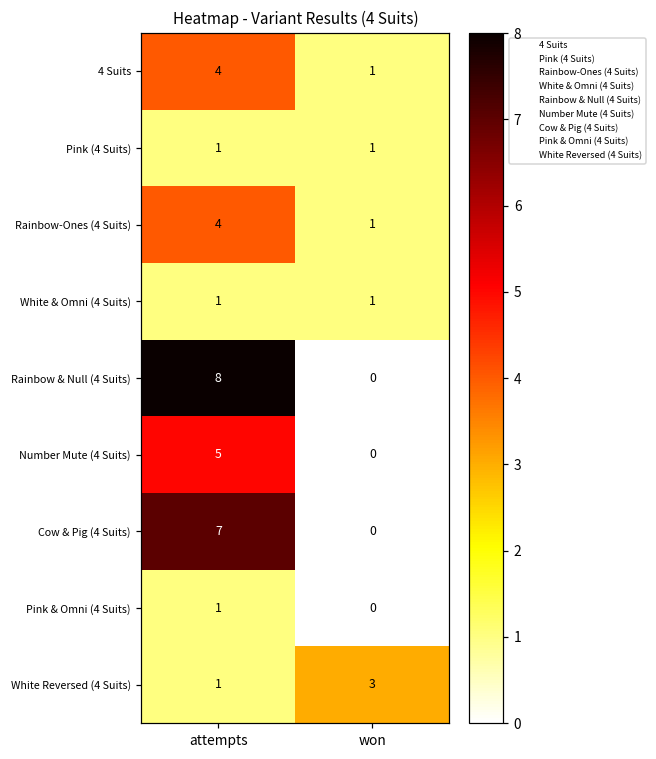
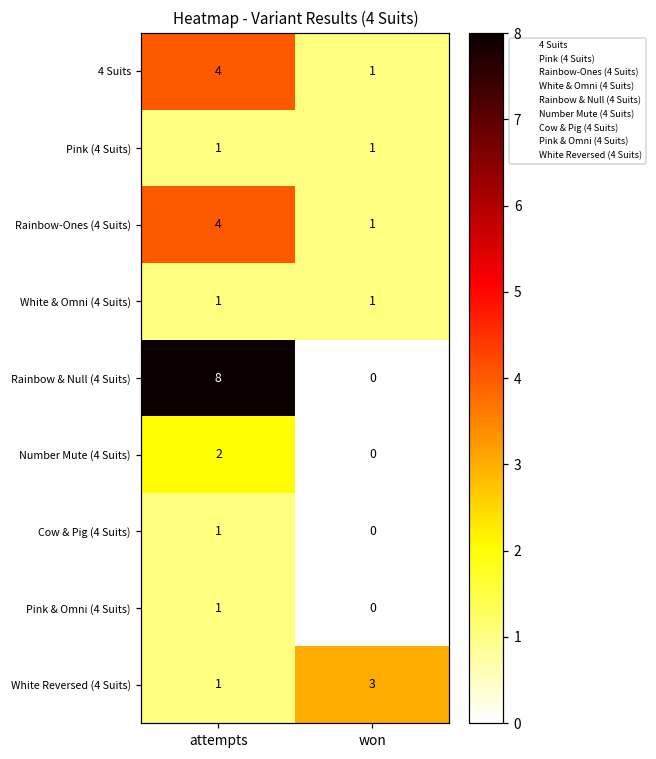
  {
    "4 Suits": {
      "attempts": 4,
      "won": 1
    },
    "Pink (4 Suits)": {
      "attempts": 1,
      "won": 1
    },
    "Rainbow-Ones (4 Suits)": {
      "attempts": 4,
      "won": 1
    },
    "White & Omni (4 Suits)": {
      "attempts": 1,
      "won": 1
    },
    "Rainbow & Null (4 Suits)": {
      "attempts": 8,
      "won": 0
    },
    "Number Mute (4 Suits)": {
-     "attempts": 5,
+     "attempts": 2,
      "won": 0
    },
    "Cow & Pig (4 Suits)": {
-     "attempts": 7,
+     "attempts": 1,
      "won": 0
    },
    "Pink & Omni (4 Suits)": {
      "attempts": 1,
      "won": 0
    },
    "White Reversed (4 Suits)": {
      "attempts": 1,
      "won": 3
    }
  }
